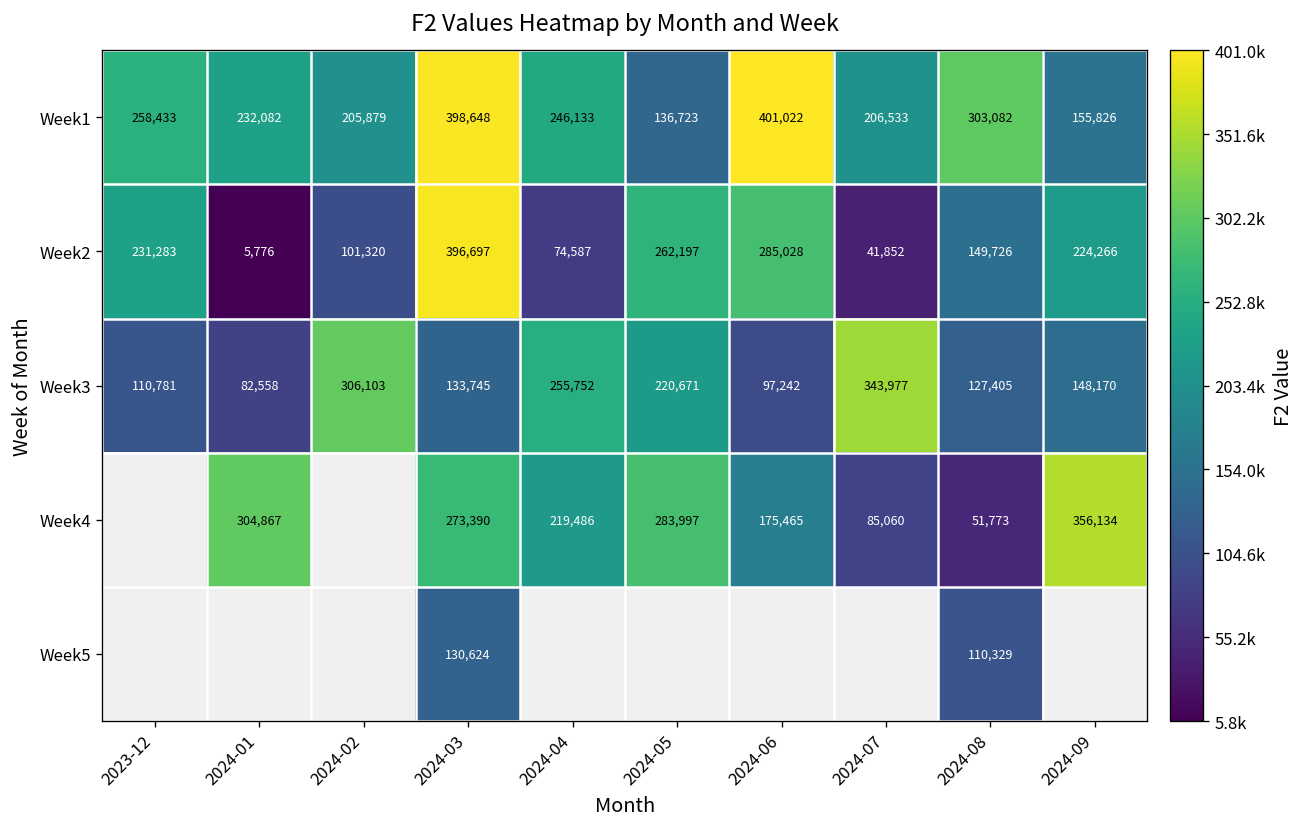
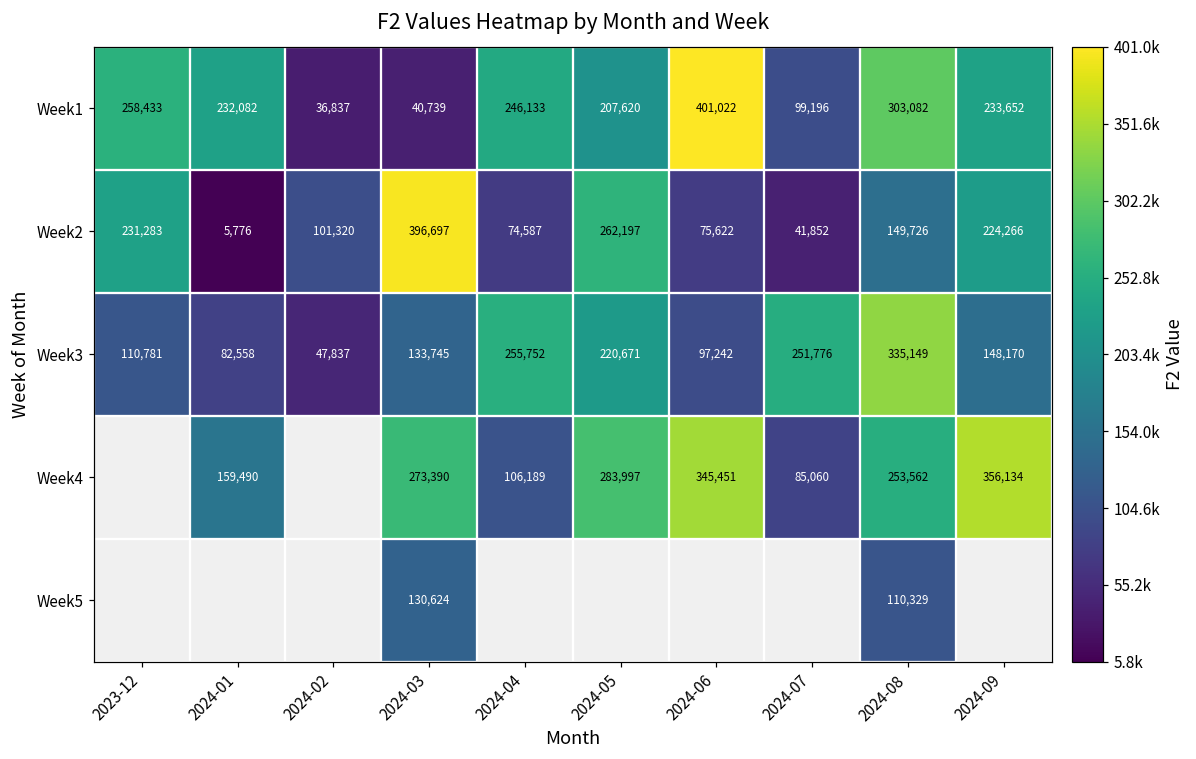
  {
    "Week1": {
      "2023-12": "258,433",
      "2024-01": "232,082",
-     "2024-02": "205,879",
-     "2024-03": "398,648",
+     "2024-02": "36,837",
+     "2024-03": "40,739",
      "2024-04": "246,133",
-     "2024-05": "136,723",
+     "2024-05": "207,620",
      "2024-06": "401,022",
-     "2024-07": "206,533",
+     "2024-07": "99,196",
      "2024-08": "303,082",
-     "2024-09": "155,826"
+     "2024-09": "233,652"
    },
    "Week2": {
      "2023-12": "231,283",
      "2024-01": "5,776",
      "2024-02": "101,320",
      "2024-03": "396,697",
      "2024-04": "74,587",
      "2024-05": "262,197",
-     "2024-06": "285,028",
+     "2024-06": "75,622",
      "2024-07": "41,852",
      "2024-08": "149,726",
      "2024-09": "224,266"
    },
    "Week3": {
      "2023-12": "110,781",
      "2024-01": "82,558",
-     "2024-02": "306,103",
+     "2024-02": "47,837",
      "2024-03": "133,745",
      "2024-04": "255,752",
      "2024-05": "220,671",
      "2024-06": "97,242",
-     "2024-07": "343,977",
-     "2024-08": "127,405",
+     "2024-07": "251,776",
+     "2024-08": "335,149",
      "2024-09": "148,170"
    },
    "Week4": {
-     "2024-01": "304,867",
+     "2024-01": "159,490",
      "2024-03": "273,390",
-     "2024-04": "219,486",
+     "2024-04": "106,189",
      "2024-05": "283,997",
-     "2024-06": "175,465",
+     "2024-06": "345,451",
      "2024-07": "85,060",
-     "2024-08": "51,773",
+     "2024-08": "253,562",
      "2024-09": "356,134"
    },
    "Week5": {
      "2024-03": "130,624",
      "2024-08": "110,329"
    }
  }
